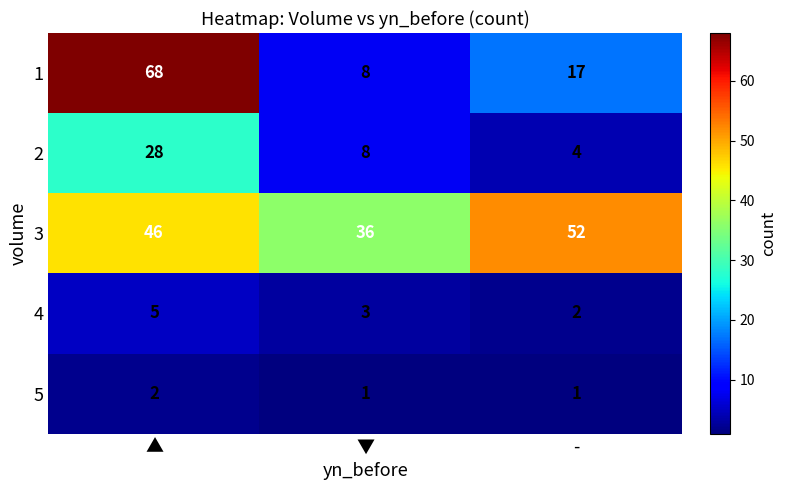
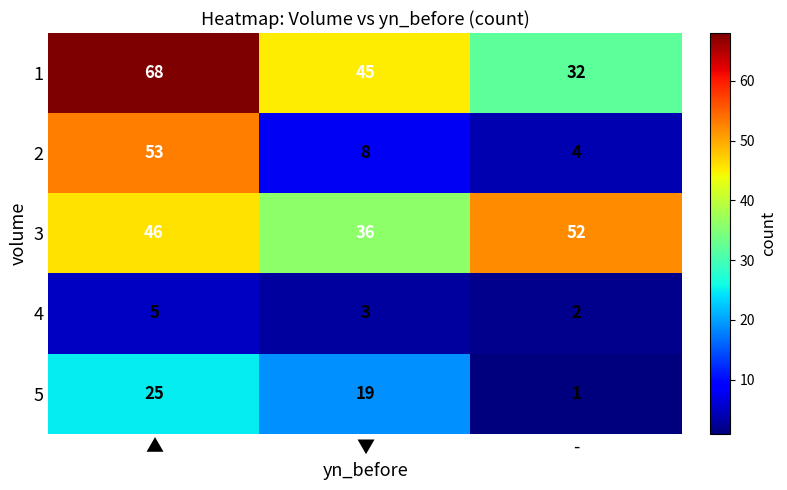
  {
    "1": {
      "▲": 68,
-     "▼": 8,
-     "-": 17
+     "▼": 45,
+     "-": 32
    },
    "2": {
-     "▲": 28,
+     "▲": 53,
      "▼": 8,
      "-": 4
    },
    "3": {
      "▲": 46,
      "▼": 36,
      "-": 52
    },
    "4": {
      "▲": 5,
      "▼": 3,
      "-": 2
    },
    "5": {
-     "▲": 2,
-     "▼": 1,
+     "▲": 25,
+     "▼": 19,
      "-": 1
    }
  }
